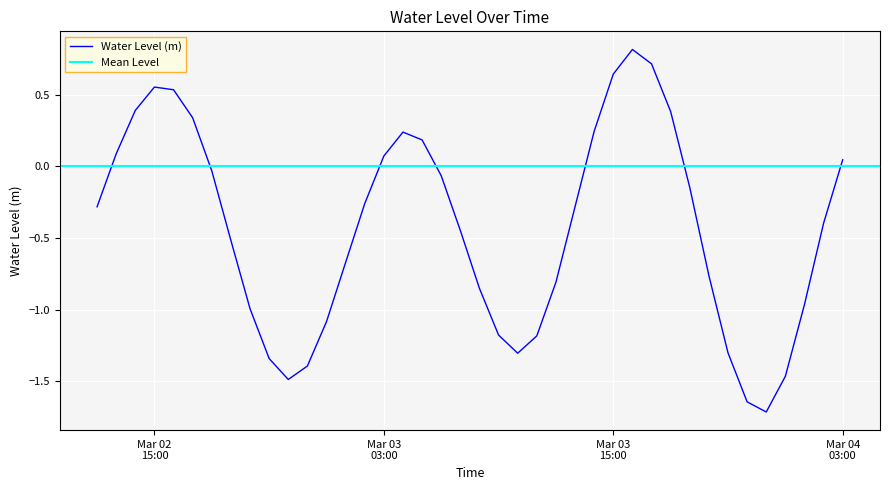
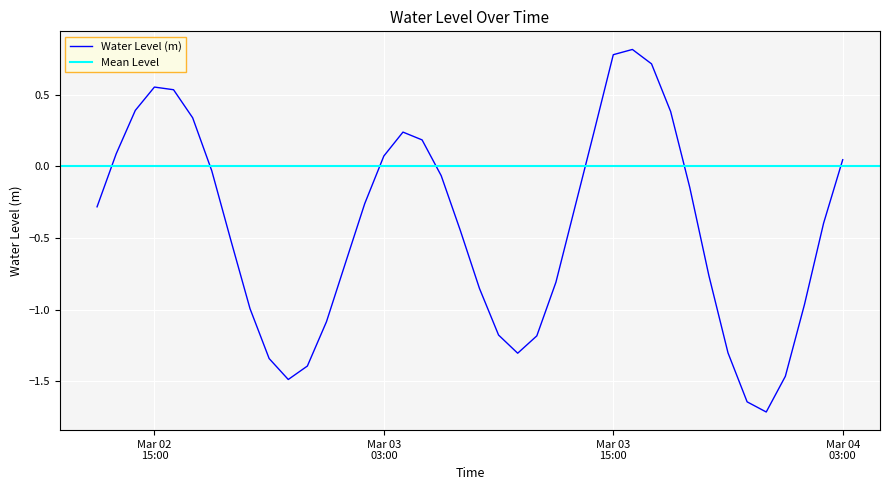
  {
    "Mar 02 15:00": 0.55,
    "Mar 03 03:00": 0.07,
-   "Mar 03 15:00": 0.64,
+   "Mar 03 15:00": 0.78,
    "Mar 04 03:00": 0.05
  }
